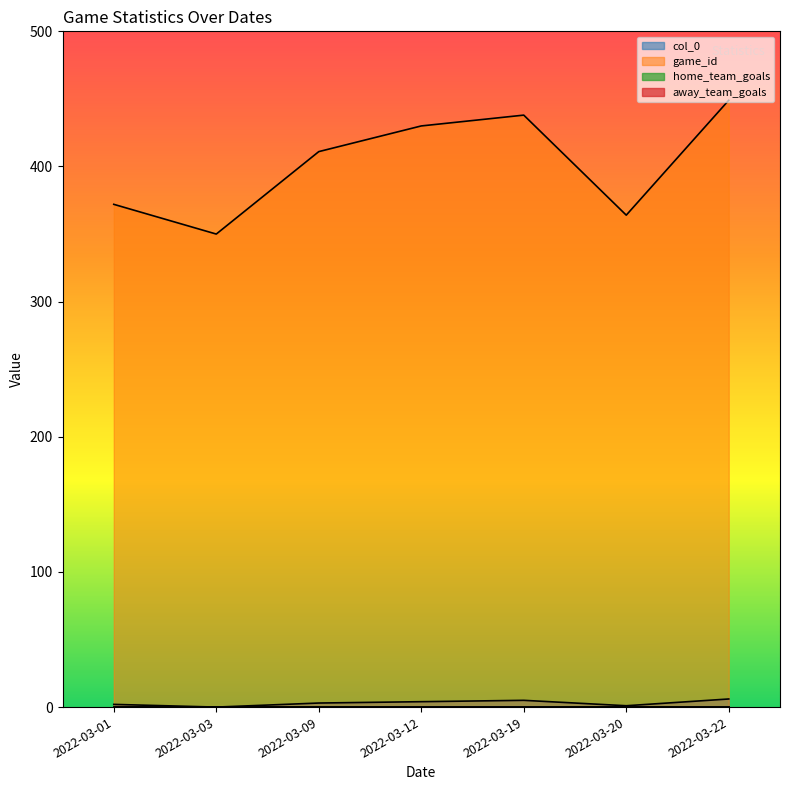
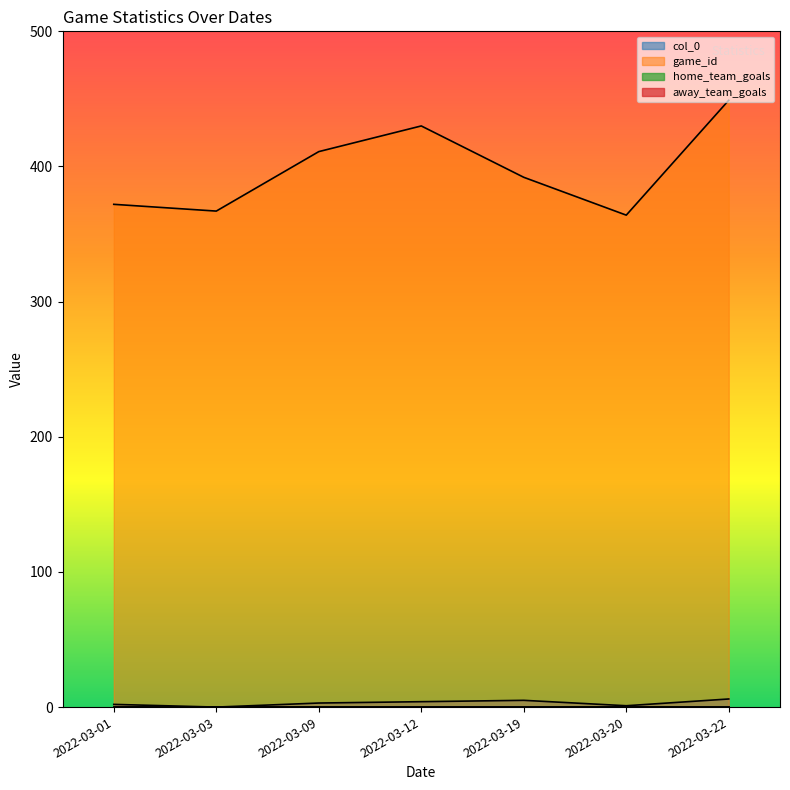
  {
    "col_0": {
      "2022-03-01": 2,
      "2022-03-09": 3,
      "2022-03-12": 4,
      "2022-03-19": 5,
      "2022-03-22": 6
    },
    "game_id": {
      "2022-03-01": 372,
-     "2022-03-03": 350,
+     "2022-03-03": 367,
      "2022-03-09": 411,
      "2022-03-12": 430,
-     "2022-03-19": 438,
+     "2022-03-19": 392,
      "2022-03-20": 364
    },
    "away_team_goals": {
      "2022-03-01": 0,
      "2022-03-09": 0,
      "2022-03-12": 0,
      "2022-03-19": 0,
      "2022-03-22": 0
    }
  }
